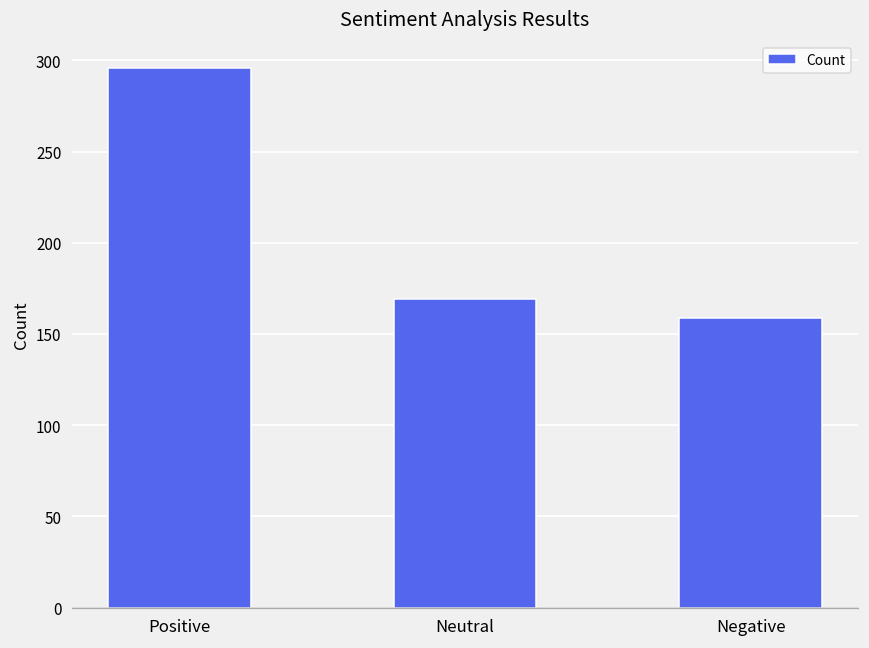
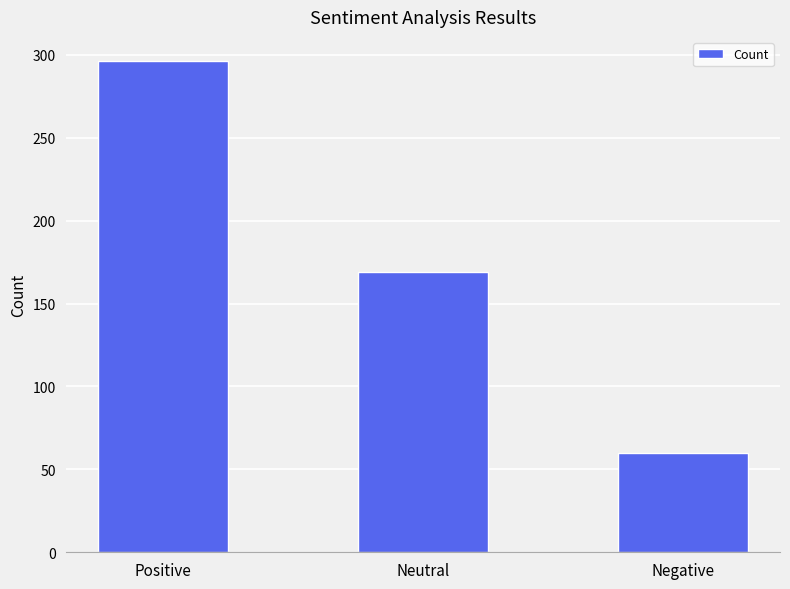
  {
    "Positive": 296,
    "Neutral": 169,
-   "Negative": 159
+   "Negative": 60
  }
